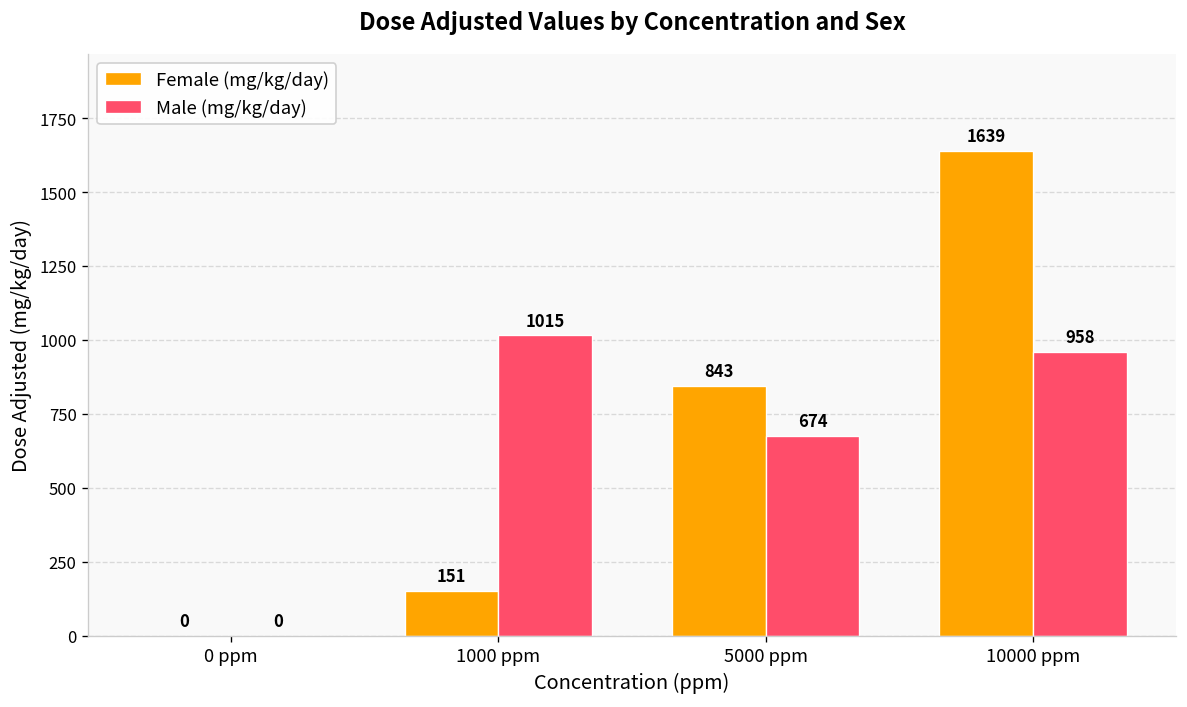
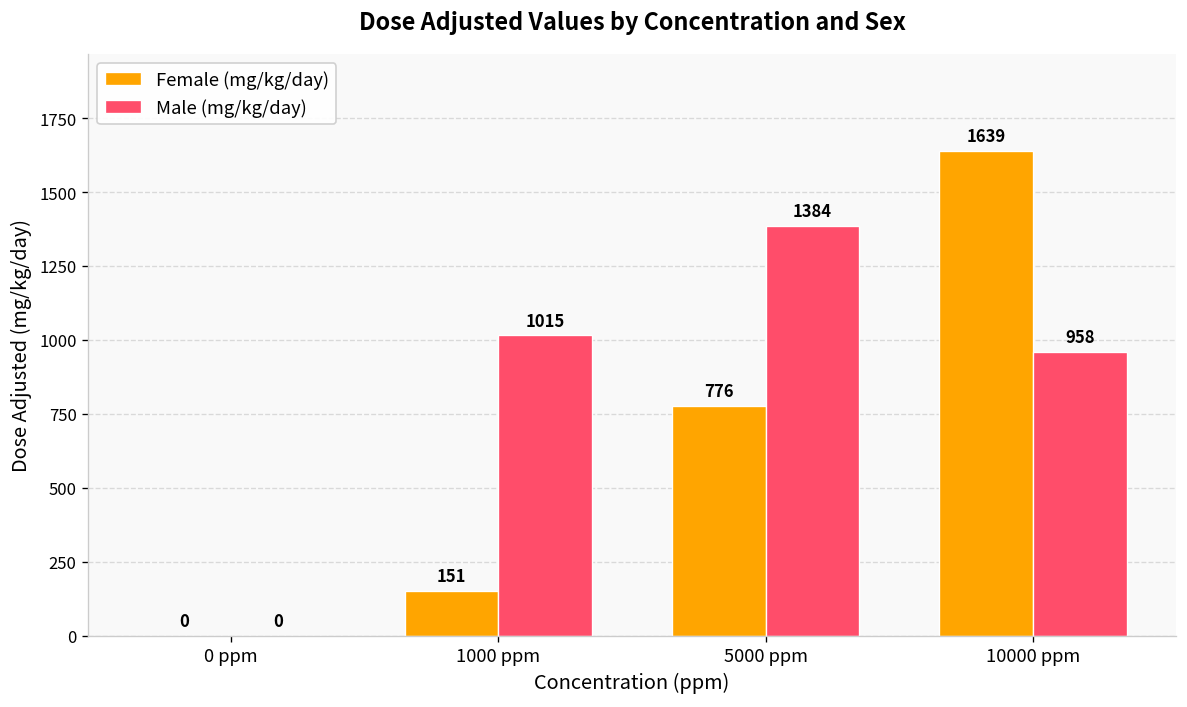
  {
    "Female (mg/kg/day)": {
      "0 ppm": 0,
      "1000 ppm": 151,
-     "5000 ppm": 843,
+     "5000 ppm": 776,
      "10000 ppm": 1639
    },
    "Male (mg/kg/day)": {
      "0 ppm": 0,
      "1000 ppm": 1015,
-     "5000 ppm": 674,
+     "5000 ppm": 1384,
      "10000 ppm": 958
    }
  }
